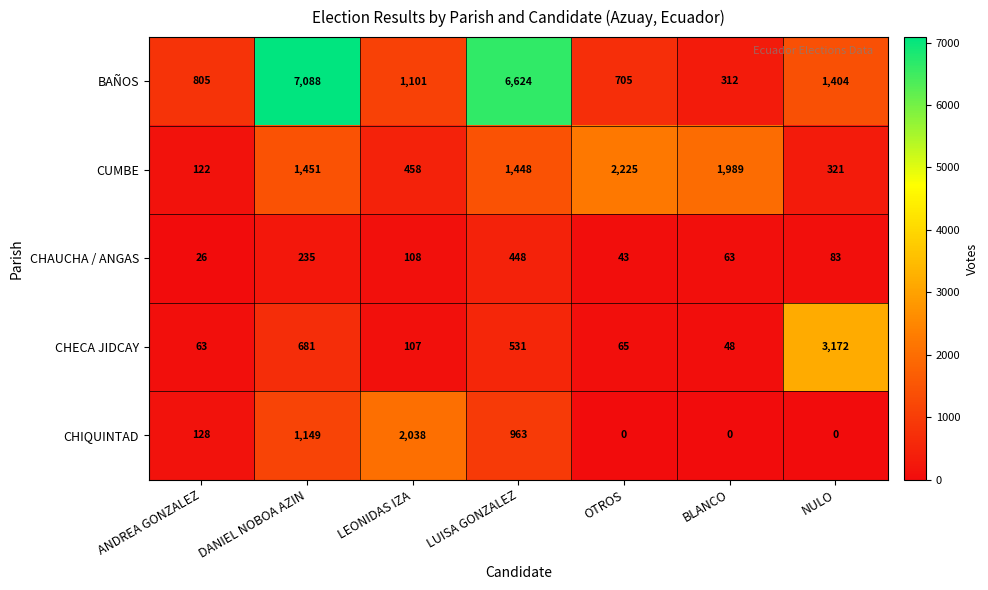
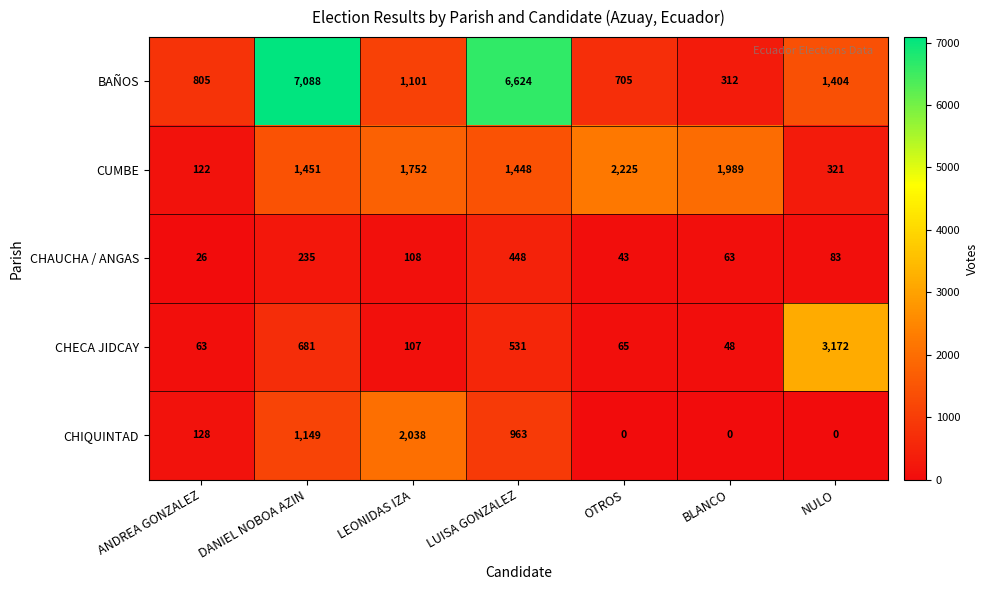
  {
    "BAÑOS": {
      "ANDREA GONZALEZ": "805",
      "DANIEL NOBOA AZIN": "7,088",
      "LEONIDAS IZA": "1,101",
      "LUISA GONZALEZ": "6,624",
      "OTROS": "705",
      "BLANCO": "312"
    },
    "CUMBE": {
      "ANDREA GONZALEZ": "122",
      "DANIEL NOBOA AZIN": "1,451",
-     "LEONIDAS IZA": "458",
+     "LEONIDAS IZA": "1,752",
      "LUISA GONZALEZ": "1,448",
      "OTROS": "2,225",
      "BLANCO": "1,989",
      "NULO": "321"
    },
    "CHAUCHA / ANGAS": {
      "ANDREA GONZALEZ": "26",
      "DANIEL NOBOA AZIN": "235",
      "LEONIDAS IZA": "108",
      "LUISA GONZALEZ": "448",
      "OTROS": "43",
      "BLANCO": "63",
      "NULO": "83"
    },
    "CHECA JIDCAY": {
      "ANDREA GONZALEZ": "63",
      "DANIEL NOBOA AZIN": "681",
      "LEONIDAS IZA": "107",
      "LUISA GONZALEZ": "531",
      "OTROS": "65",
      "BLANCO": "48",
      "NULO": "3,172"
    },
    "CHIQUINTAD": {
      "ANDREA GONZALEZ": "128",
      "DANIEL NOBOA AZIN": "1,149",
      "LEONIDAS IZA": "2,038",
      "LUISA GONZALEZ": "963",
      "OTROS": "0",
      "BLANCO": "0",
      "NULO": "0"
    }
  }
